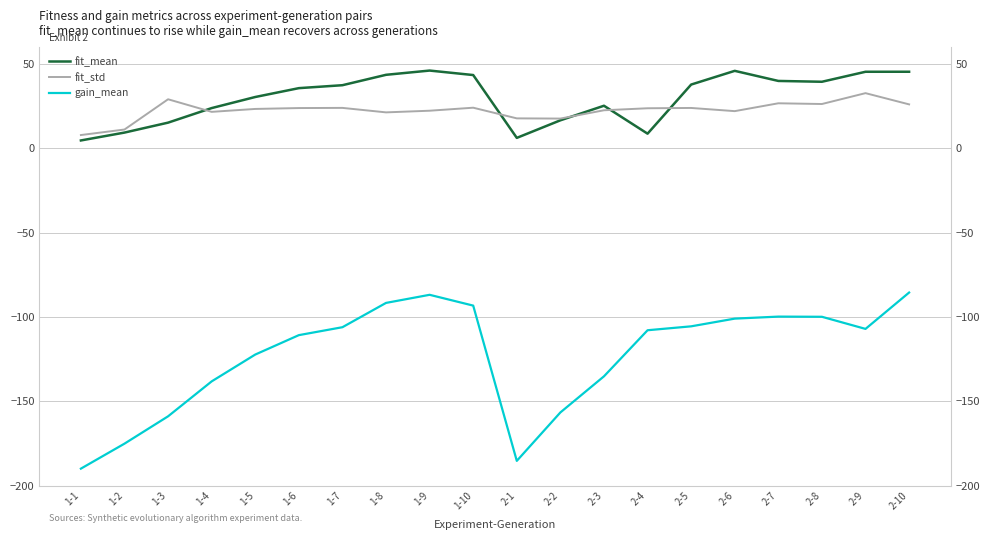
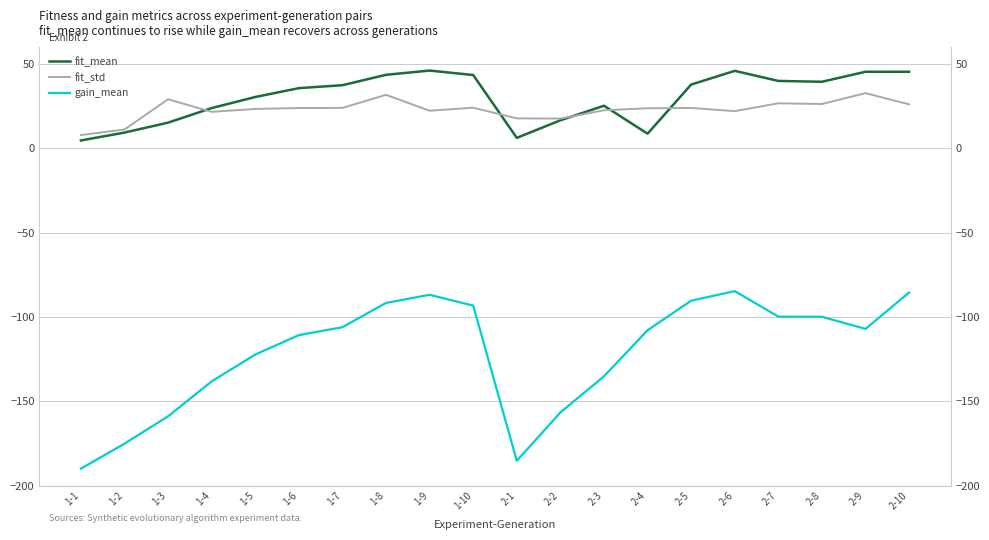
  {
    "fit_mean": {
      "1-1": 5,
      "1-2": 9,
      "1-3": 15,
      "1-4": 24,
      "1-5": 30,
      "1-6": 36,
      "1-7": 37,
      "1-8": 43,
      "1-9": 46,
      "1-10": 43,
      "2-1": 6,
      "2-3": 25,
      "2-4": 9,
      "2-5": 38,
      "2-6": 46,
      "2-7": 40,
      "2-8": 39,
      "2-9": 45,
      "2-10": 45
    },
    "fit_std": {
      "1-1": 8,
      "1-2": 11,
      "1-3": 29,
      "1-4": 22,
      "1-5": 23,
      "1-6": 24,
      "1-7": 24,
-     "1-8": 21,
+     "1-8": 32,
      "1-9": 22,
      "1-10": 24,
      "2-1": 18,
      "2-3": 22,
      "2-4": 24,
      "2-5": 24,
      "2-6": 22,
      "2-7": 27,
      "2-8": 26,
      "2-9": 33,
      "2-10": 26
    },
    "gain_mean": {
      "1-1": -190,
      "1-2": -175,
      "1-3": -159,
      "1-4": -138,
      "1-5": -122,
      "1-6": -111,
      "1-7": -106,
      "1-8": -92,
      "1-9": -87,
      "1-10": -93,
      "2-1": -185,
      "2-2": -157,
      "2-3": -135,
      "2-4": -108,
-     "2-5": -106,
-     "2-6": -101,
+     "2-5": -90,
+     "2-6": -85,
      "2-7": -100,
      "2-8": -100,
      "2-9": -107,
      "2-10": -86
    }
  }
